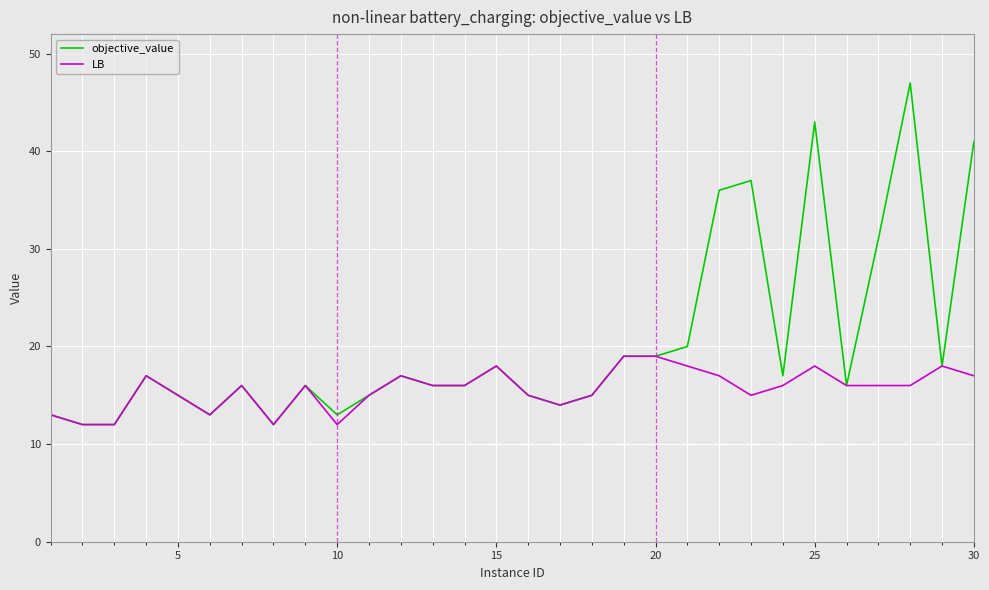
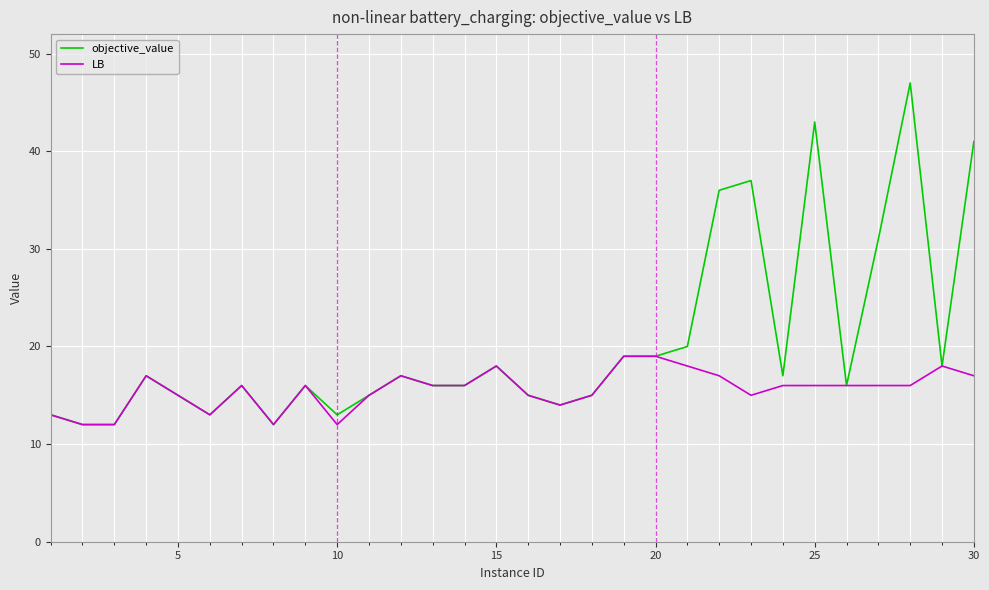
  {
    "objective_value": {
      "10": 13,
      "25": 43,
      "30": 41
    },
    "LB": {
      "10": 12,
-     "25": 18,
+     "25": 16,
      "30": 17
    }
  }
